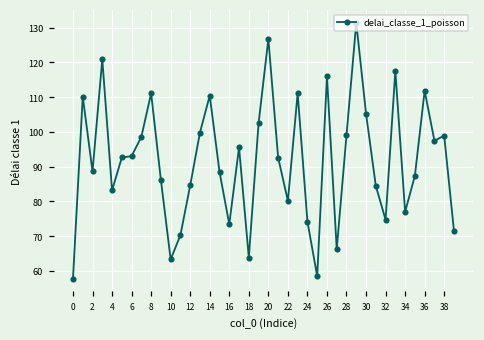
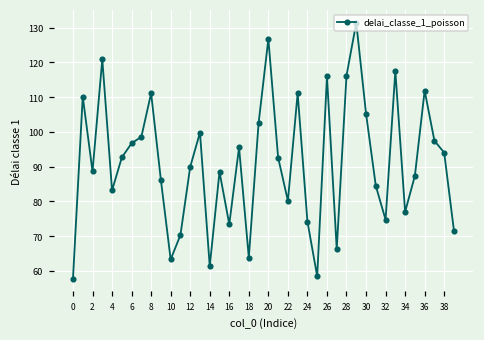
  {
    "0": 58,
    "2": 89,
    "4": 83,
-   "6": 93,
+   "6": 97,
    "8": 111,
    "10": 63,
-   "12": 85,
-   "14": 110,
+   "12": 90,
+   "14": 61,
    "16": 73,
    "18": 64,
    "20": 127,
    "22": 80,
    "24": 74,
    "26": 116,
-   "28": 99,
+   "28": 116,
    "30": 105,
    "32": 75,
    "34": 77,
    "36": 112,
-   "38": 99
+   "38": 94
  }
